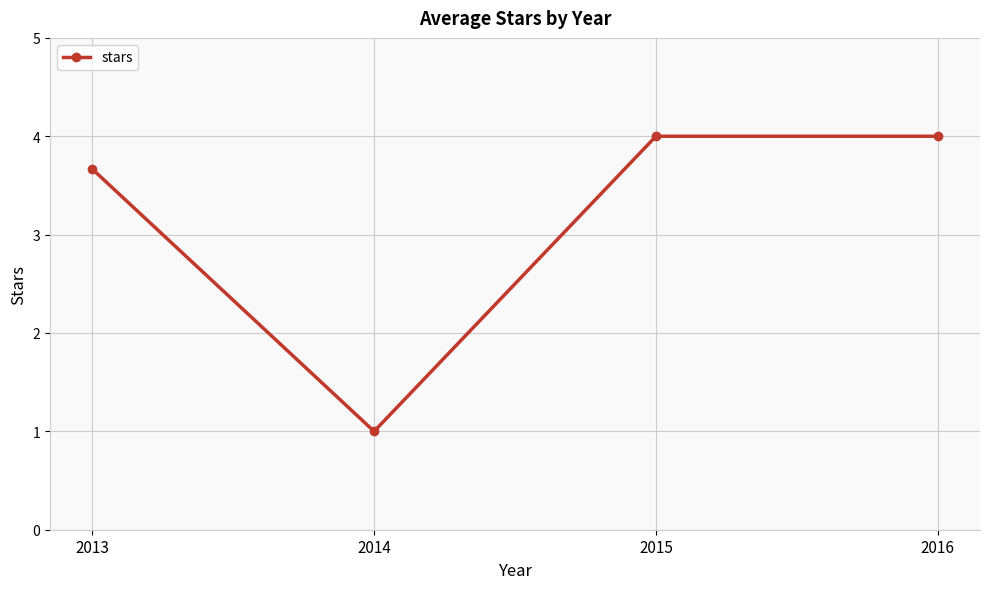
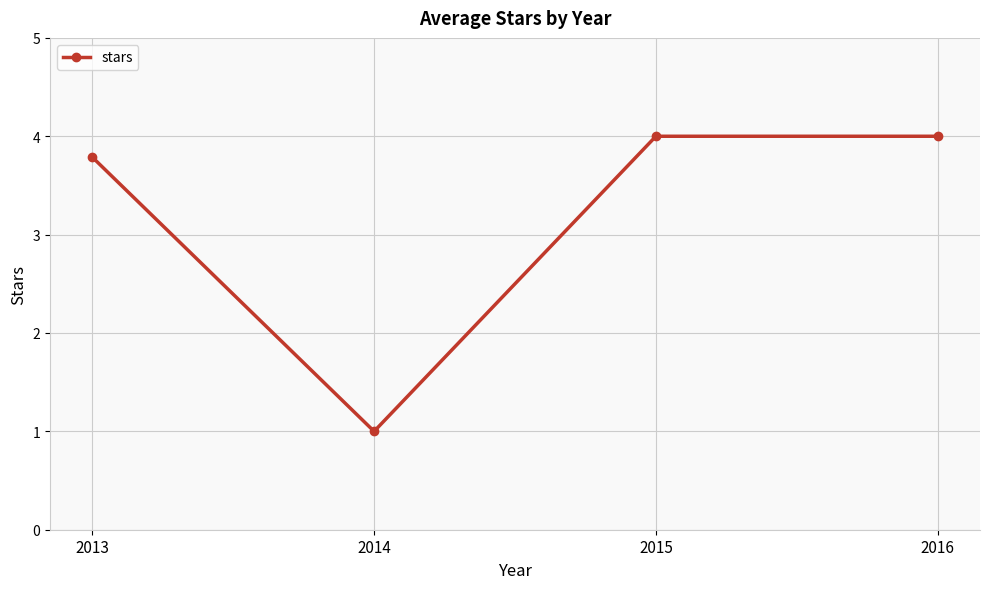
  {
-   "2013": 3.7,
+   "2013": 3.8,
    "2014": 1.0,
    "2015": 4.0,
    "2016": 4.0
  }
